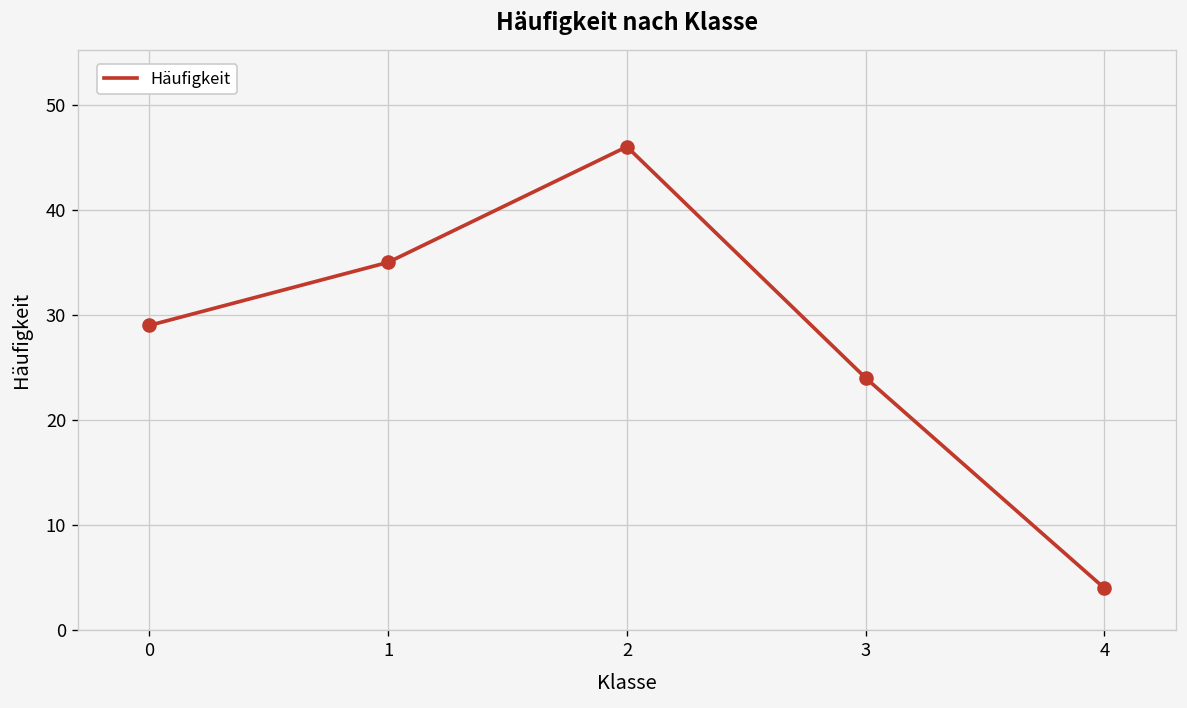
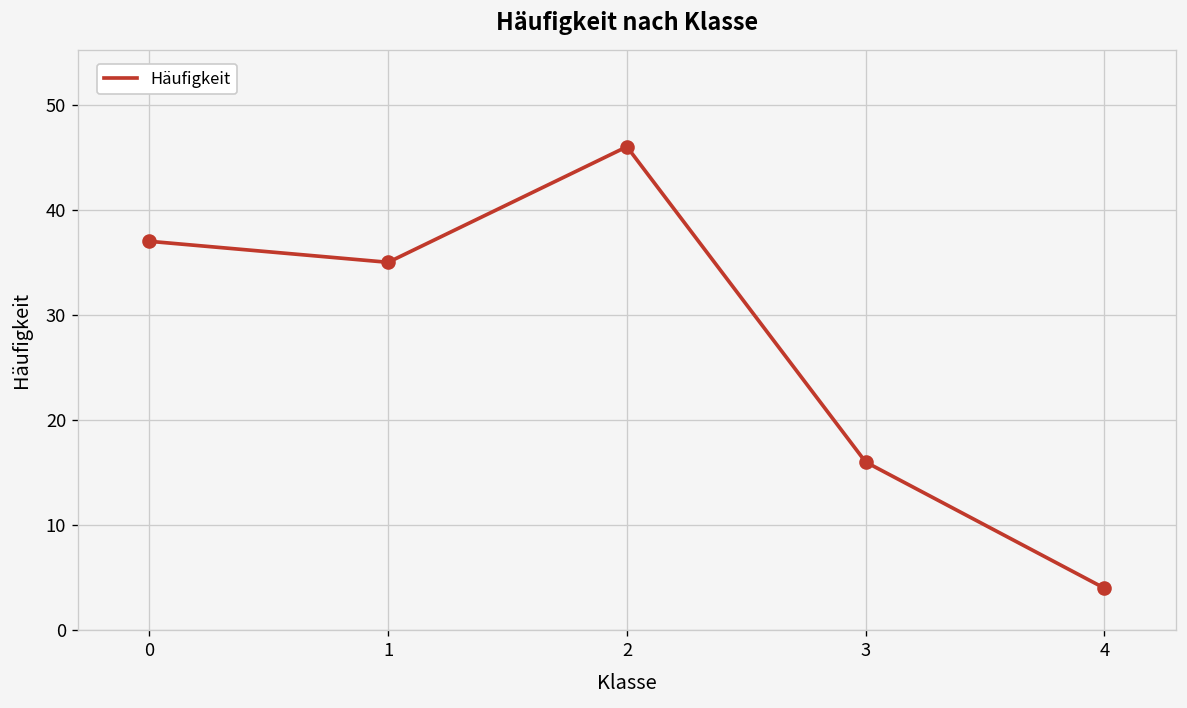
  {
-   "0": 29,
+   "0": 37,
    "1": 35,
    "2": 46,
-   "3": 24,
+   "3": 16,
    "4": 4
  }
